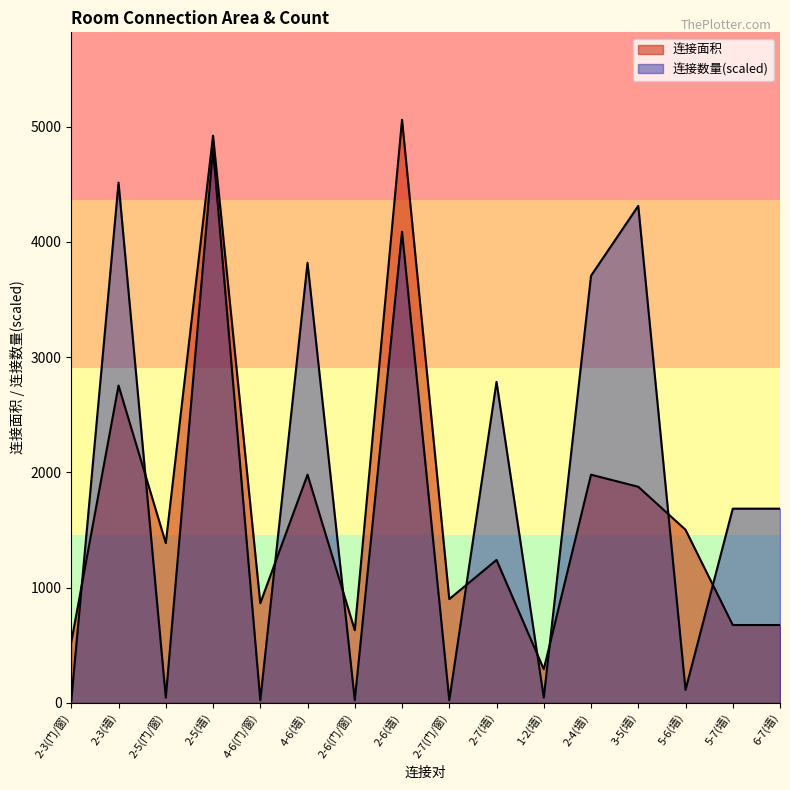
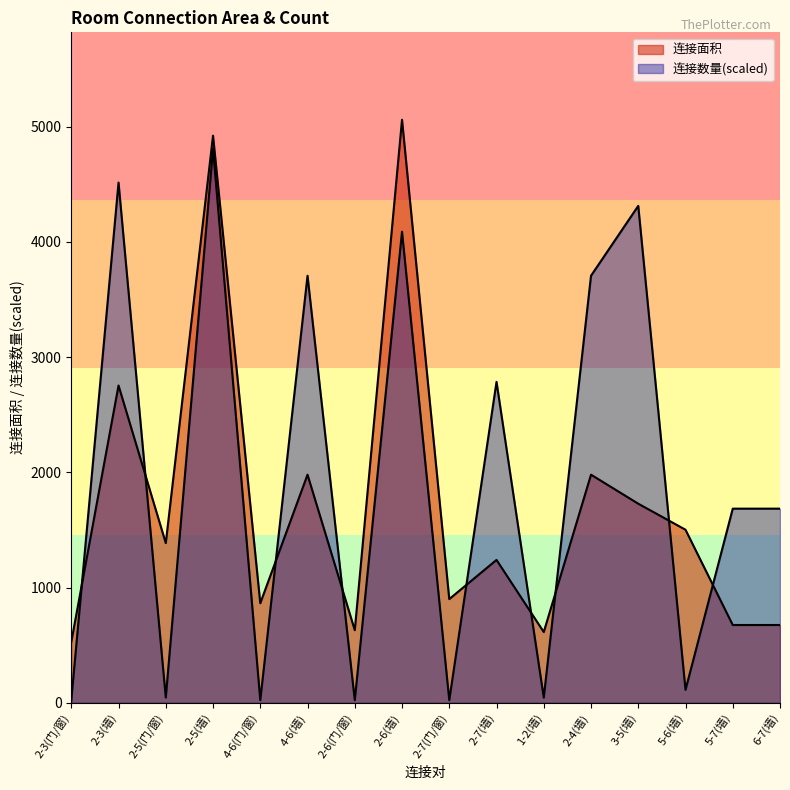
  {
    "连接面积": {
      "2-3(门/窗)": 530,
      "2-3(墙)": 2750,
      "2-5(门/窗)": 1390,
      "2-5(墙)": 4920,
      "4-6(门/窗)": 860,
      "4-6(墙)": 1980,
      "2-6(门/窗)": 630,
      "2-6(墙)": 5060,
      "2-7(门/窗)": 900,
      "2-7(墙)": 1240,
-     "1-2(墙)": 290,
+     "1-2(墙)": 610,
      "2-4(墙)": 1980,
-     "3-5(墙)": 1880,
+     "3-5(墙)": 1730,
      "5-6(墙)": 1500,
      "5-7(墙)": 680,
      "6-7(墙)": 680
    },
    "连接数量(scaled)": {
      "2-3(门/窗)": 20,
      "2-3(墙)": 4520,
      "2-5(门/窗)": 40,
      "2-5(墙)": 4810,
      "4-6(门/窗)": 20,
-     "4-6(墙)": 3820,
+     "4-6(墙)": 3710,
      "2-6(门/窗)": 20,
      "2-6(墙)": 4090,
      "2-7(门/窗)": 20,
      "2-7(墙)": 2790,
      "1-2(墙)": 40,
      "2-4(墙)": 3710,
      "3-5(墙)": 4310,
      "5-6(墙)": 110,
      "5-7(墙)": 1690,
      "6-7(墙)": 1690
    }
  }
